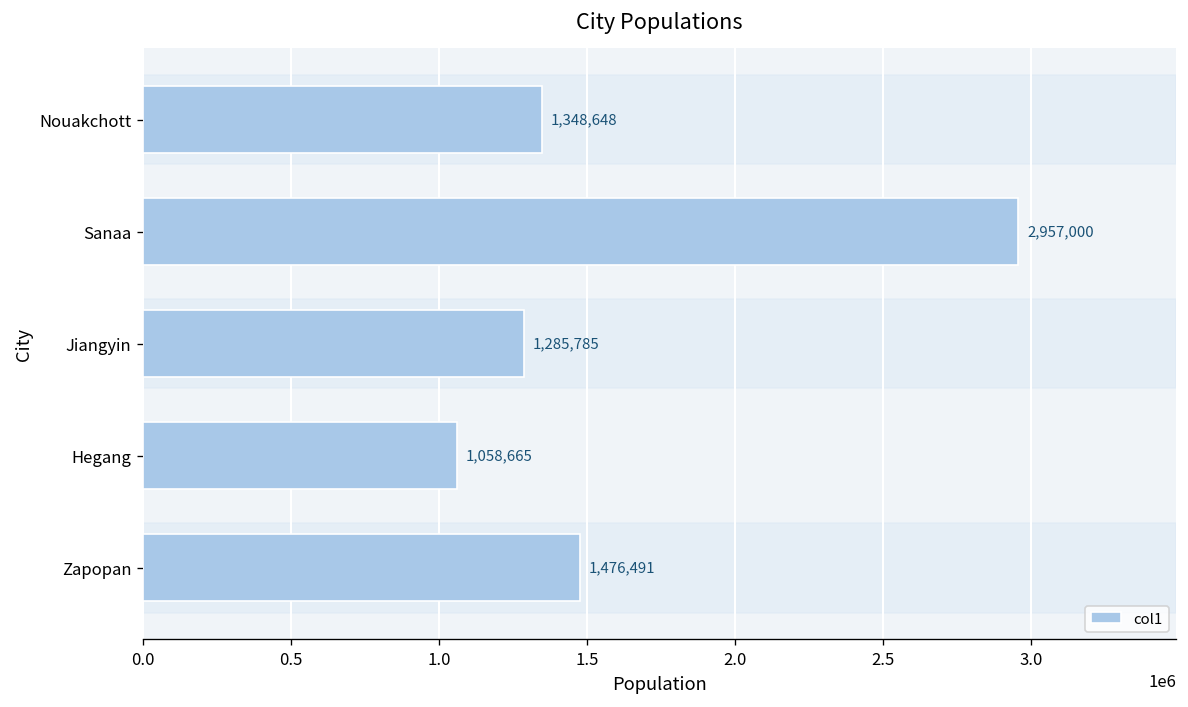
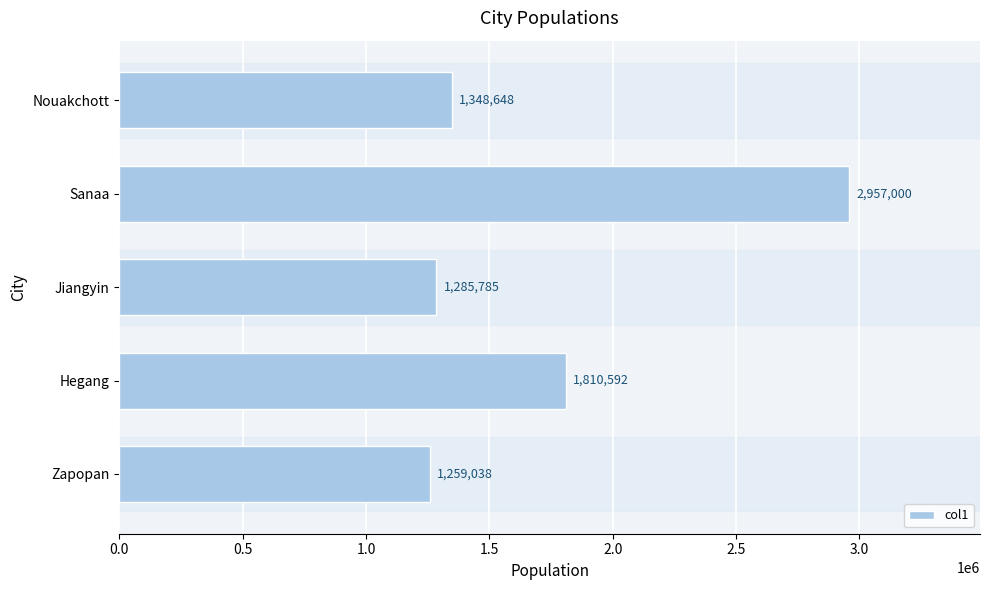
  {
    "Nouakchott": "1,348,648",
    "Sanaa": "2,957,000",
    "Jiangyin": "1,285,785",
-   "Hegang": "1,058,665",
-   "Zapopan": "1,476,491"
+   "Hegang": "1,810,592",
+   "Zapopan": "1,259,038"
  }
